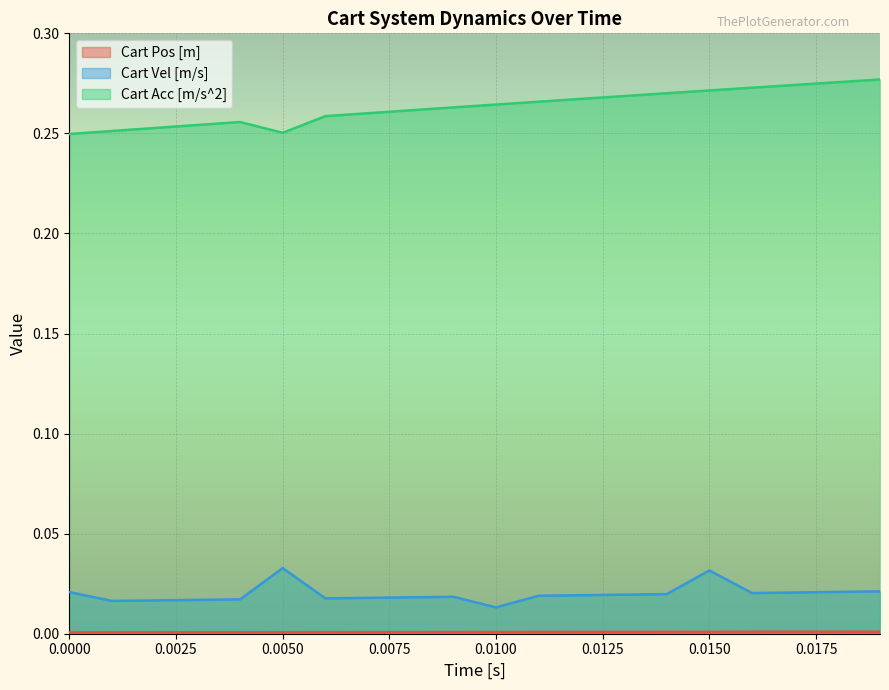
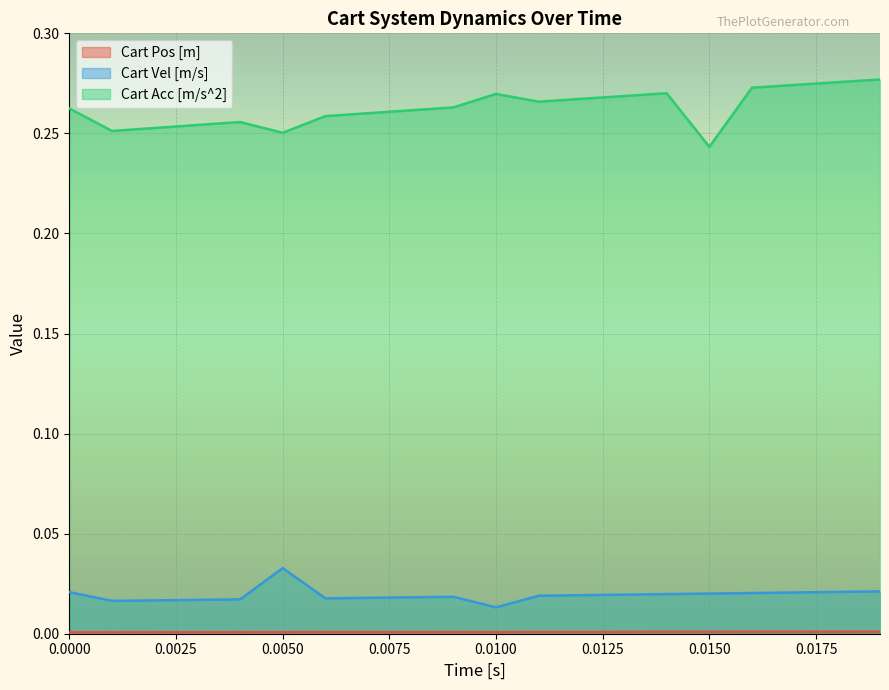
  {
    "Cart Pos [m]": {
      "0.0000": 0.001,
      "0.0050": 0.001,
      "0.0100": 0.001,
      "0.0150": 0.001
    },
    "Cart Vel [m/s]": {
      "0.0000": 0.021,
      "0.0050": 0.033,
      "0.0100": 0.013,
-     "0.0150": 0.032
+     "0.0150": 0.020
    },
    "Cart Acc [m/s^2]": {
-     "0.0000": 0.250,
+     "0.0000": 0.262,
      "0.0050": 0.250,
-     "0.0100": 0.264,
-     "0.0150": 0.271
+     "0.0100": 0.270,
+     "0.0150": 0.243
    }
  }
